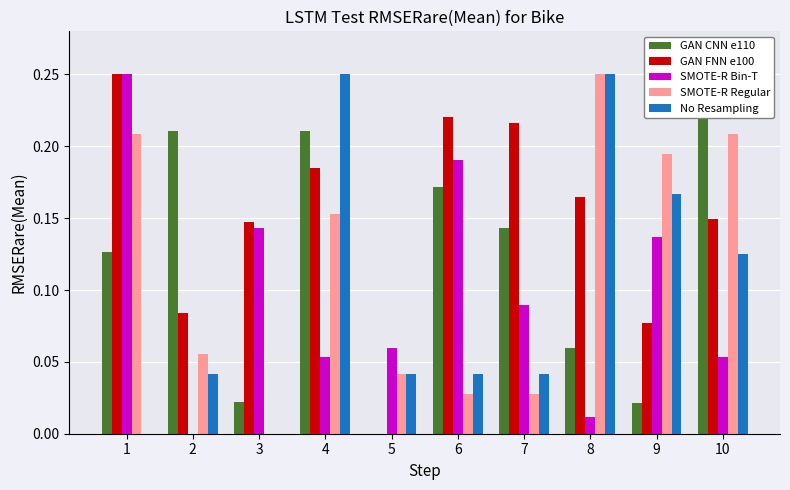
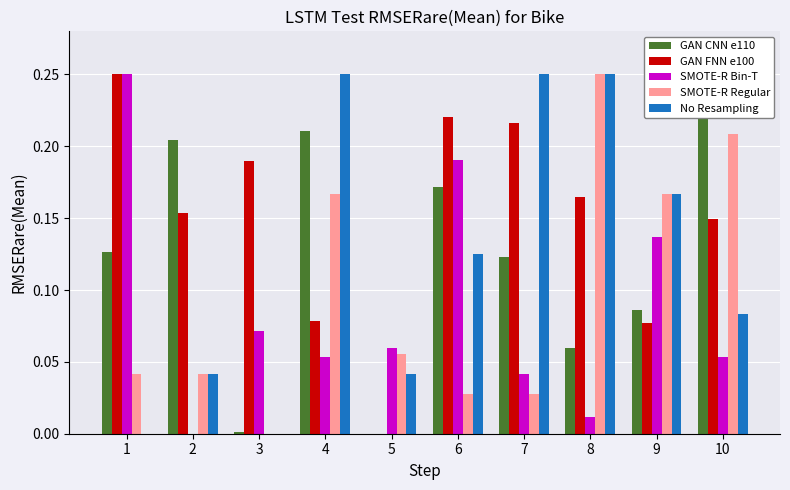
  {
    "GAN CNN e110": {
      "1": 0.126,
-     "2": 0.211,
-     "3": 0.022,
+     "2": 0.204,
+     "3": 0.001,
      "4": 0.210,
      "5": 0.000,
      "6": 0.171,
-     "7": 0.143,
+     "7": 0.123,
      "8": 0.060,
-     "9": 0.021
+     "9": 0.086
    },
    "GAN FNN e100": {
      "1": 0.250,
-     "2": 0.084,
-     "3": 0.147,
-     "4": 0.185,
+     "2": 0.153,
+     "3": 0.190,
+     "4": 0.079,
      "5": 0.000,
      "6": 0.221,
      "7": 0.216,
      "8": 0.165,
      "9": 0.077,
      "10": 0.149
    },
    "SMOTE-R Bin-T": {
      "1": 0.250,
      "2": 0.000,
-     "3": 0.143,
+     "3": 0.071,
      "4": 0.054,
      "5": 0.060,
      "6": 0.190,
-     "7": 0.089,
+     "7": 0.042,
      "8": 0.012,
      "9": 0.137,
      "10": 0.054
    },
    "SMOTE-R Regular": {
-     "1": 0.208,
-     "2": 0.056,
+     "1": 0.042,
+     "2": 0.042,
      "3": 0.000,
-     "4": 0.153,
-     "5": 0.042,
+     "4": 0.167,
+     "5": 0.056,
      "6": 0.028,
      "7": 0.028,
      "8": 0.250,
-     "9": 0.194,
+     "9": 0.167,
      "10": 0.208
    },
    "No Resampling": {
      "1": 0.000,
      "2": 0.042,
      "3": 0.000,
      "4": 0.250,
      "5": 0.042,
-     "6": 0.042,
-     "7": 0.042,
+     "6": 0.125,
+     "7": 0.250,
      "8": 0.250,
      "9": 0.167,
-     "10": 0.125
+     "10": 0.083
    }
  }
